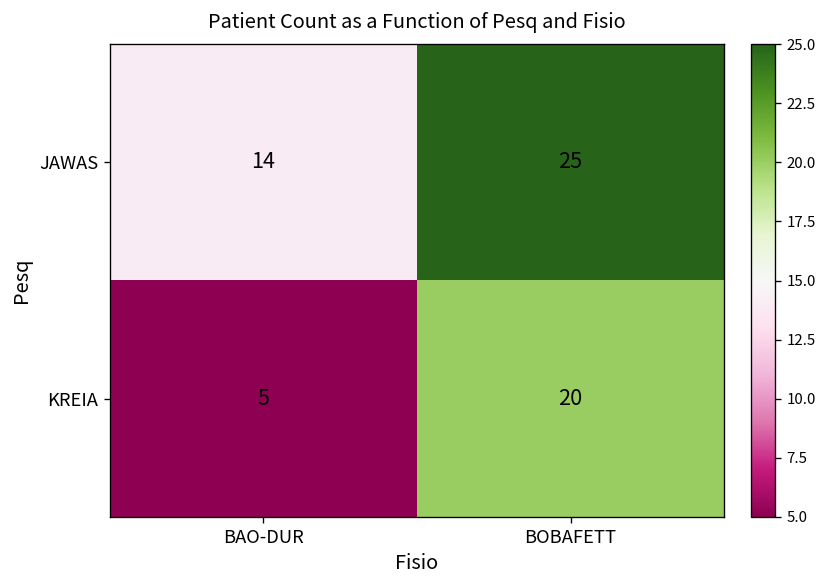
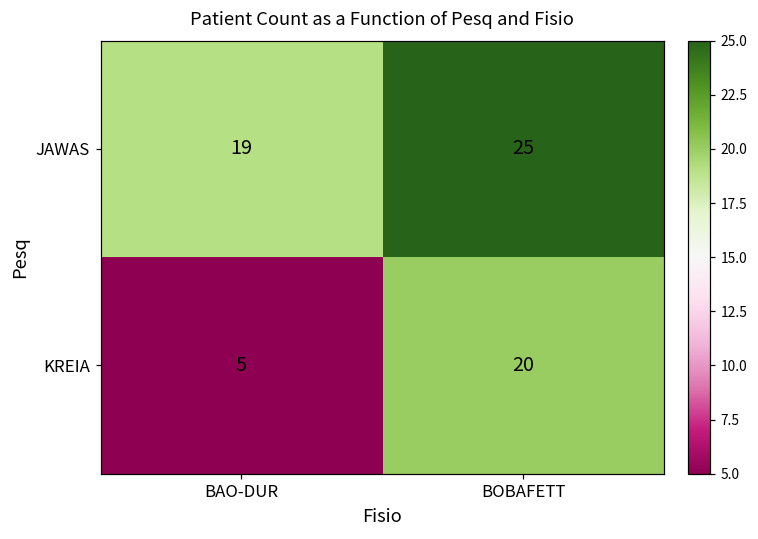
  {
    "JAWAS": {
-     "BAO-DUR": 14,
+     "BAO-DUR": 19,
      "BOBAFETT": 25
    },
    "KREIA": {
      "BAO-DUR": 5,
      "BOBAFETT": 20
    }
  }
